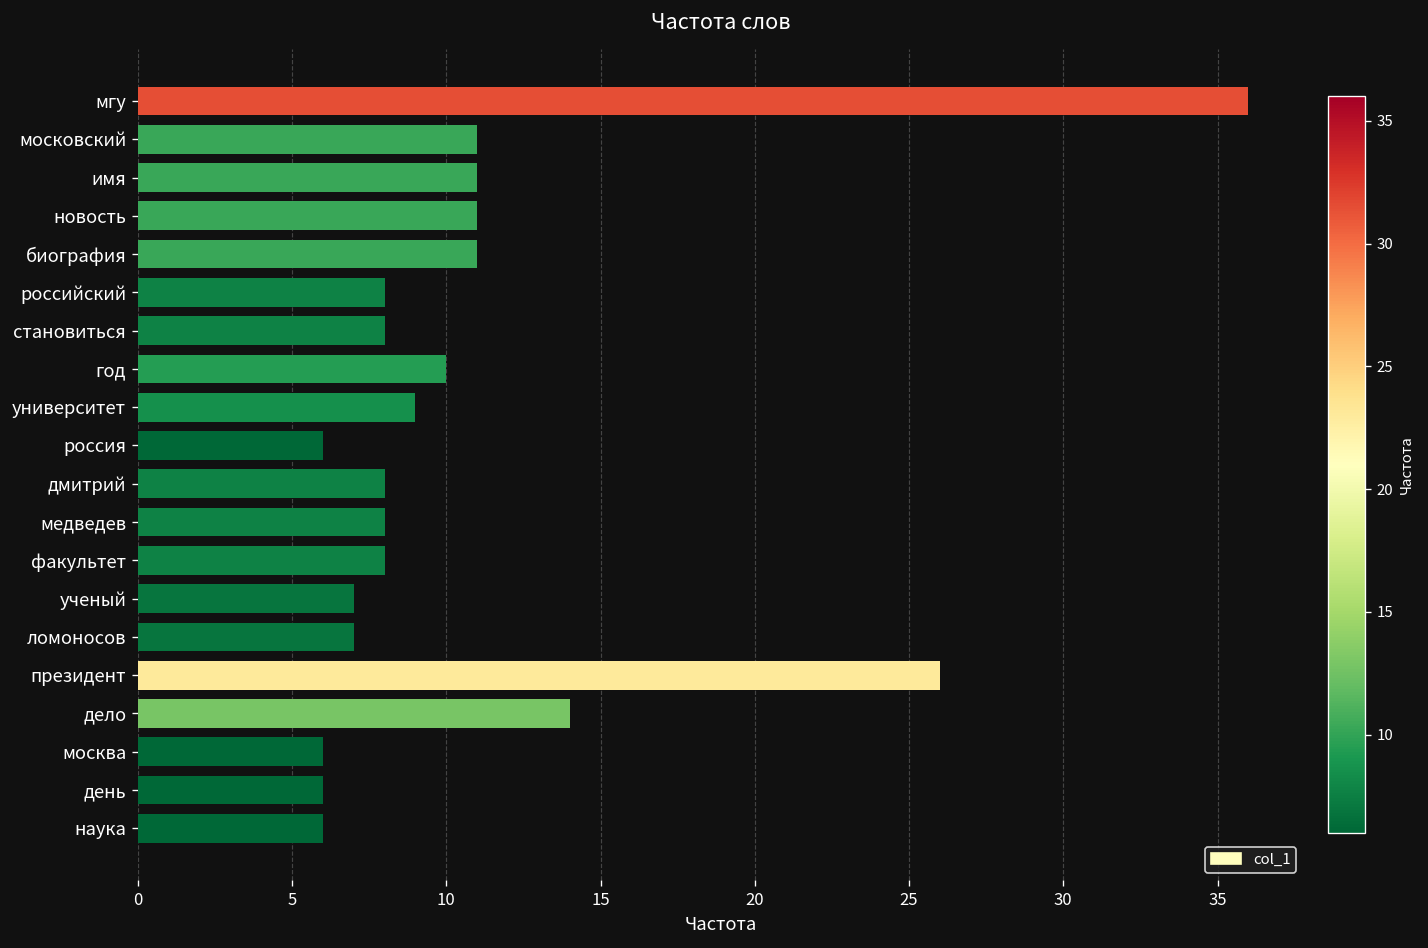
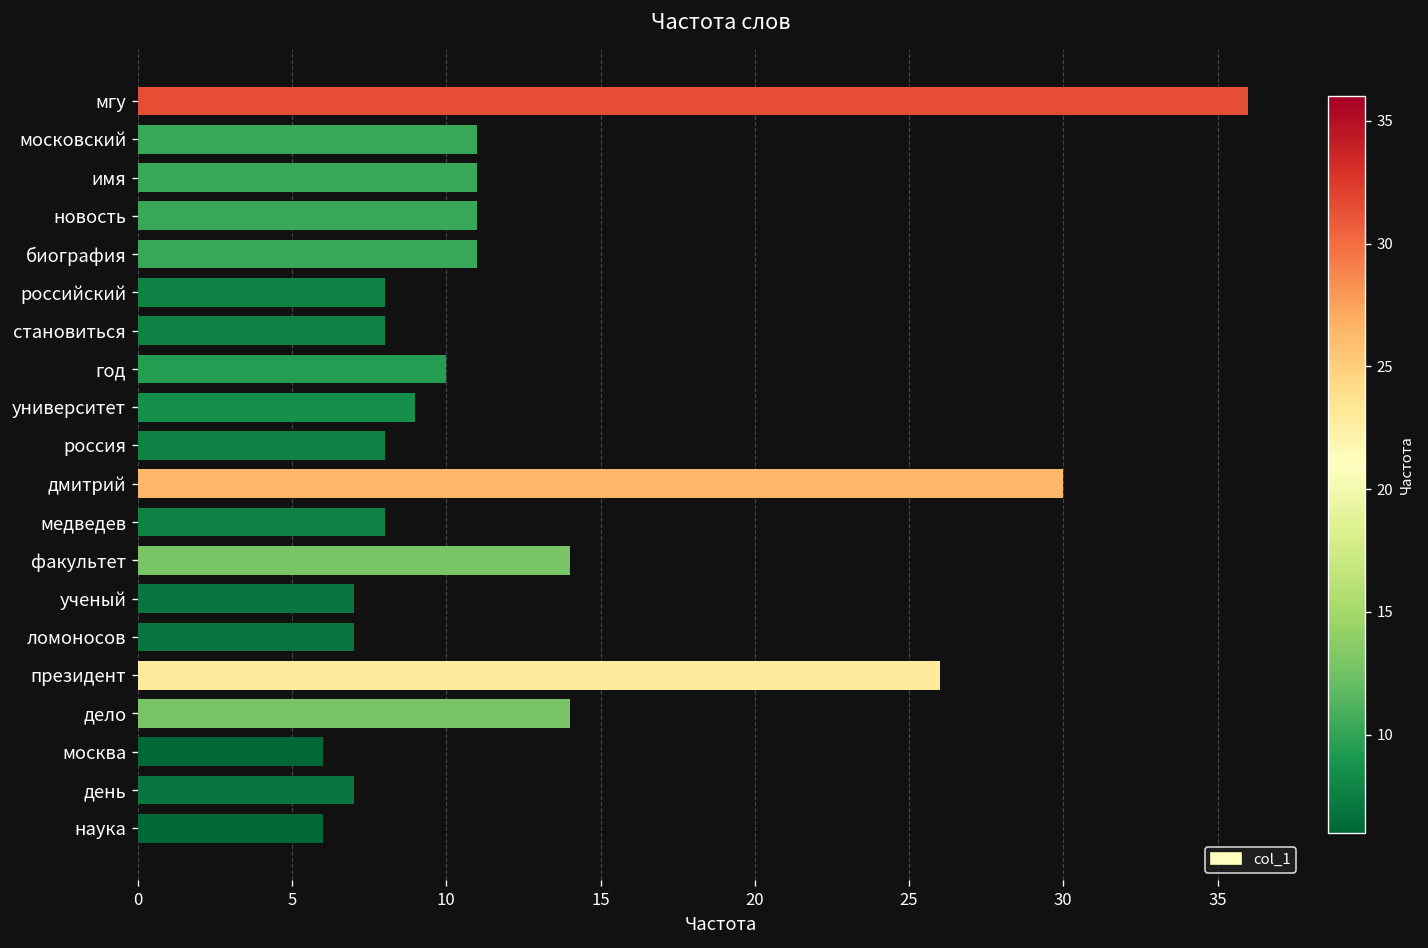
  {
    "мгу": 36,
    "московский": 11,
    "имя": 11,
    "новость": 11,
    "биография": 11,
    "российский": 8,
    "становиться": 8,
    "год": 10,
    "университет": 9,
-   "россия": 6,
-   "дмитрий": 8,
+   "россия": 8,
+   "дмитрий": 30,
    "медведев": 8,
-   "факультет": 8,
+   "факультет": 14,
    "ученый": 7,
    "ломоносов": 7,
    "президент": 26,
    "дело": 14,
    "москва": 6,
-   "день": 6,
+   "день": 7,
    "наука": 6
  }
